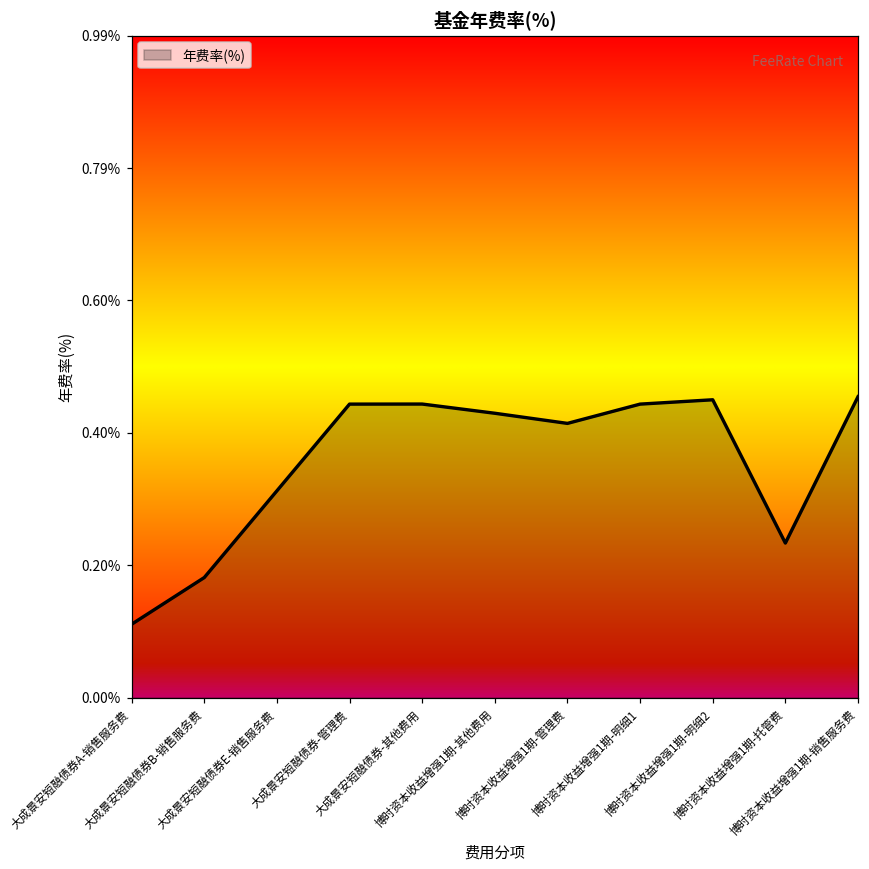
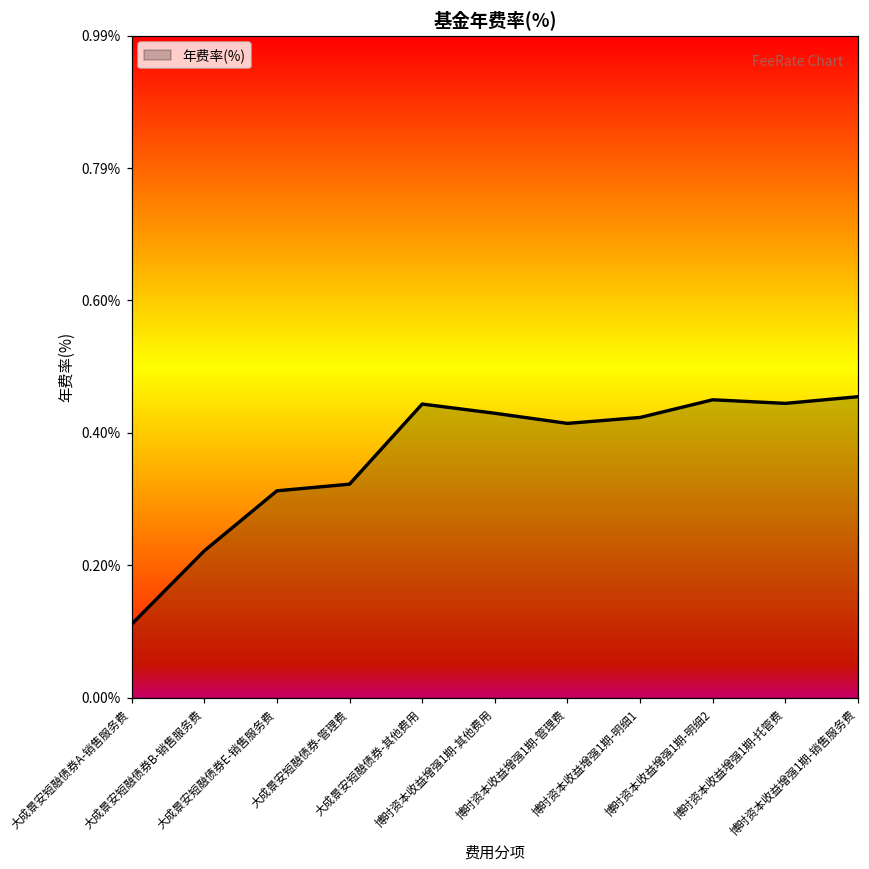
  {
    "大成景安短融债券A-销售服务费": "0.11%",
-   "大成景安短融债券B-销售服务费": "0.18%",
+   "大成景安短融债券B-销售服务费": "0.22%",
    "大成景安短融债券E-销售服务费": "0.31%",
-   "大成景安短融债券-管理费": "0.44%",
+   "大成景安短融债券-管理费": "0.32%",
    "大成景安短融债券-其他费用": "0.44%",
    "博时资本收益增强1期-其他费用": "0.43%",
    "博时资本收益增强1期-管理费": "0.41%",
-   "博时资本收益增强1期-明细1": "0.44%",
+   "博时资本收益增强1期-明细1": "0.42%",
    "博时资本收益增强1期-明细2": "0.45%",
-   "博时资本收益增强1期-托管费": "0.23%",
+   "博时资本收益增强1期-托管费": "0.44%",
    "博时资本收益增强1期-销售服务费": "0.45%"
  }
